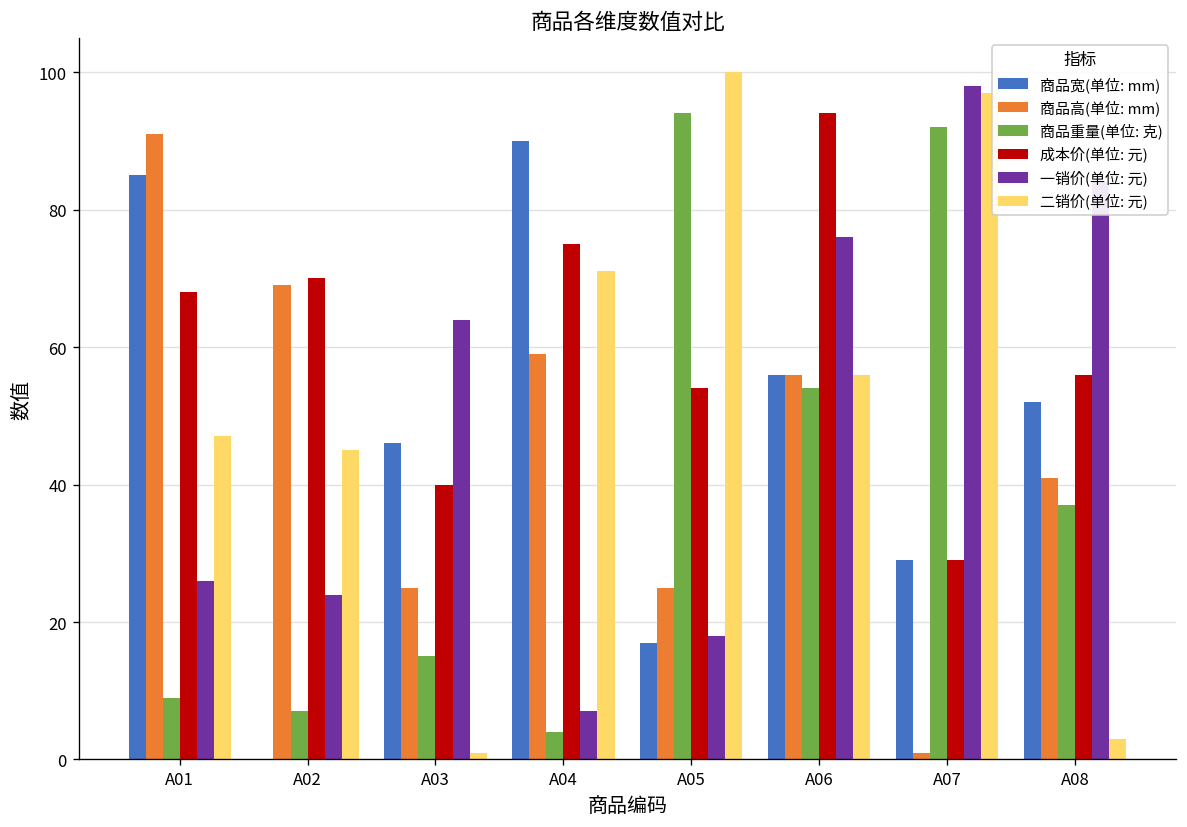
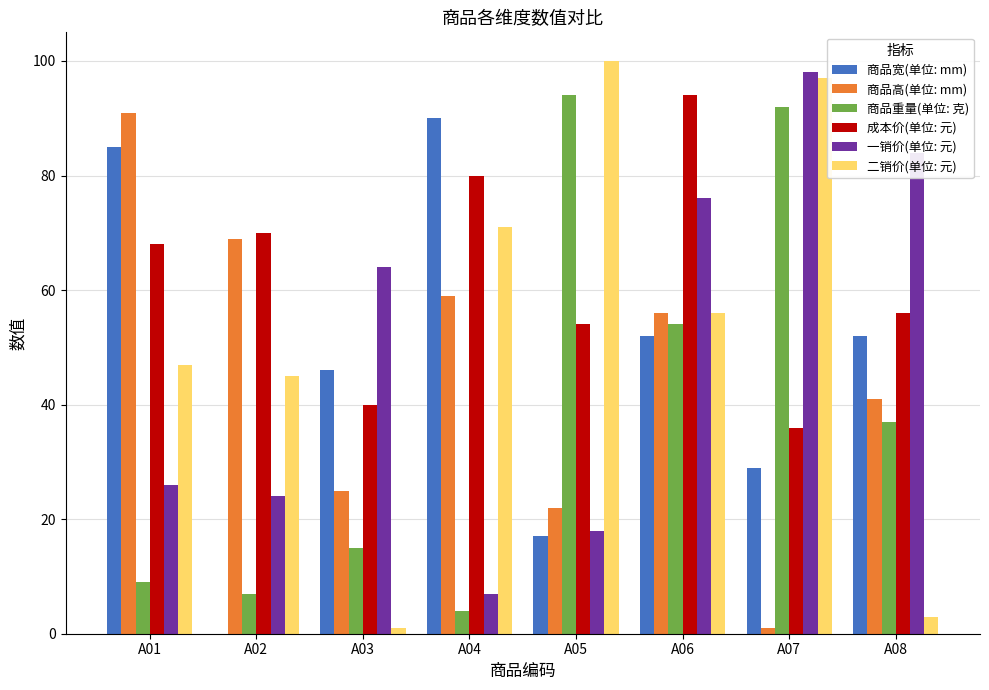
  {
    "商品宽(单位: mm)": {
      "A01": 85,
      "A02": 0,
      "A03": 46,
      "A04": 90,
      "A05": 17,
-     "A06": 56,
+     "A06": 52,
      "A07": 29,
      "A08": 52
    },
    "商品高(单位: mm)": {
      "A01": 91,
      "A02": 69,
      "A03": 25,
      "A04": 59,
-     "A05": 25,
+     "A05": 22,
      "A06": 56,
      "A07": 1,
      "A08": 41
    },
    "商品重量(单位: 克)": {
      "A01": 9,
      "A02": 7,
      "A03": 15,
      "A04": 4,
      "A05": 94,
      "A06": 54,
      "A07": 92,
      "A08": 37
    },
    "成本价(单位: 元)": {
      "A01": 68,
      "A02": 70,
      "A03": 40,
-     "A04": 75,
+     "A04": 80,
      "A05": 54,
      "A06": 94,
-     "A07": 29,
+     "A07": 36,
      "A08": 56
    },
    "一销价(单位: 元)": {
      "A01": 26,
      "A02": 24,
      "A03": 64,
      "A04": 7,
      "A05": 18,
      "A06": 76,
      "A07": 98
    },
    "二销价(单位: 元)": {
      "A01": 47,
      "A02": 45,
      "A03": 1,
      "A04": 71,
      "A05": 100,
      "A06": 56,
      "A07": 97,
      "A08": 3
    }
  }
